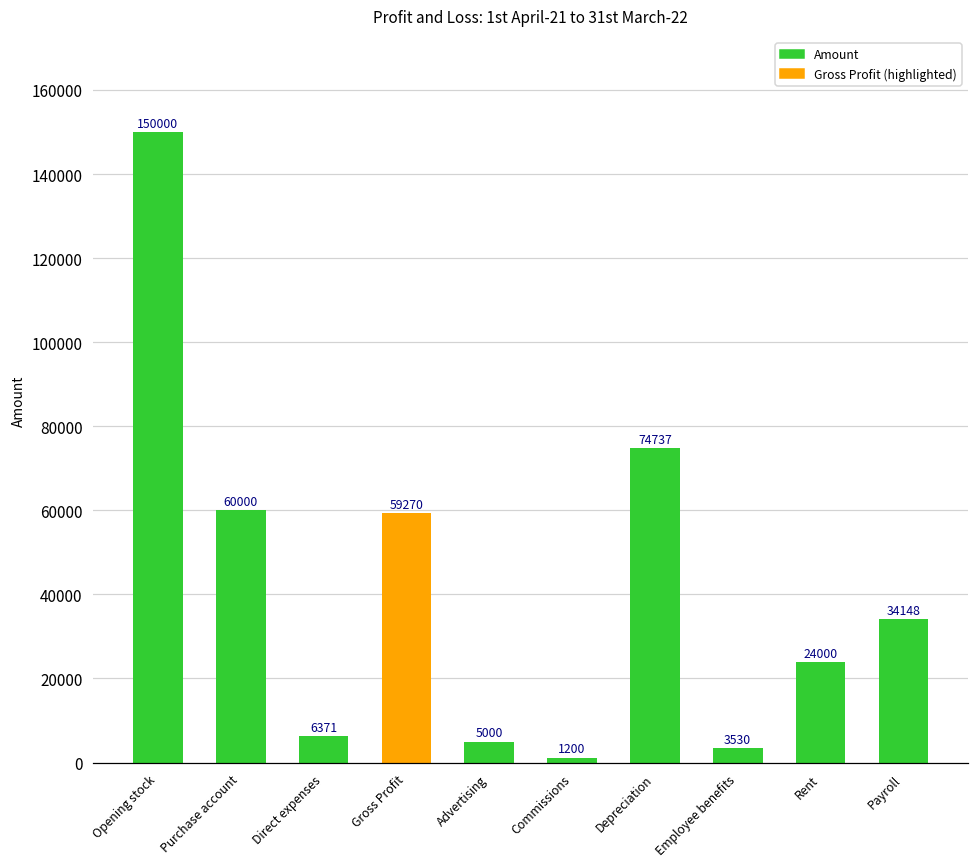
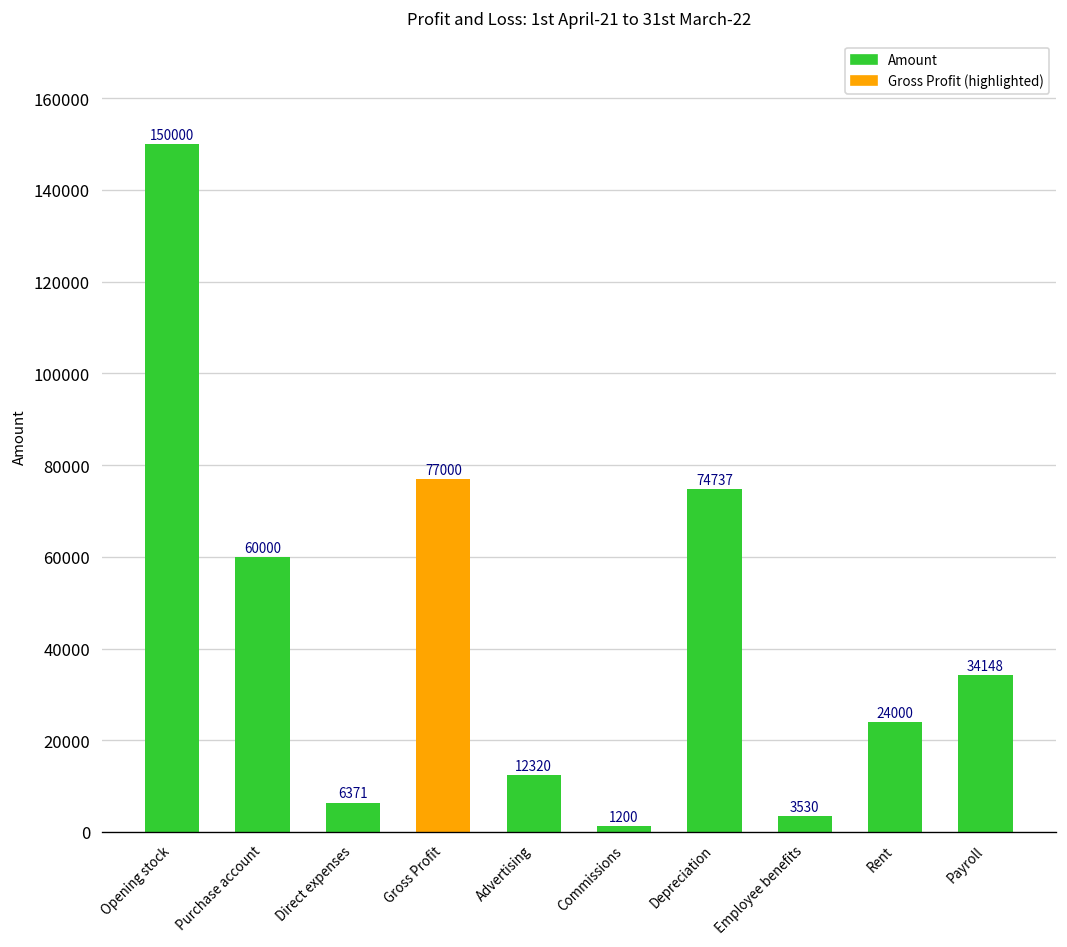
  {
    "Opening stock": 150000,
    "Purchase account": 60000,
    "Direct expenses": 6371,
-   "Gross Profit": 59270,
-   "Advertising": 5000,
+   "Gross Profit": 77000,
+   "Advertising": 12320,
    "Commissions": 1200,
    "Depreciation": 74737,
    "Employee benefits": 3530,
    "Rent": 24000,
    "Payroll": 34148
  }
